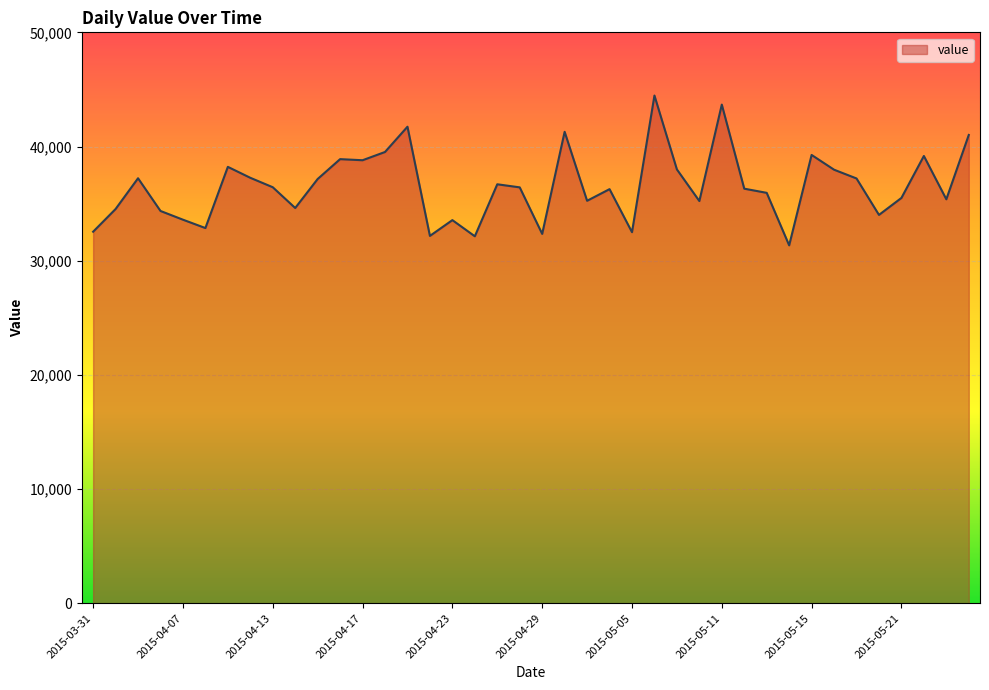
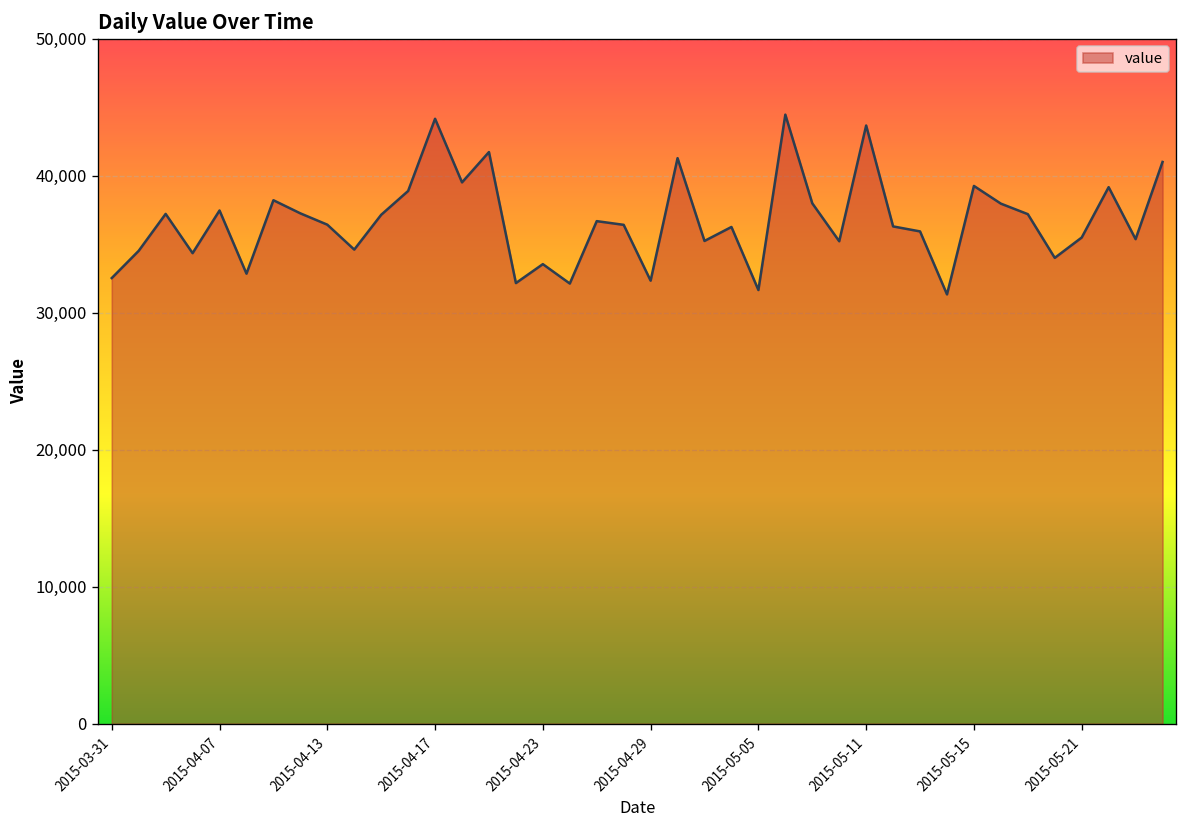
  {
    "2015-03-31": "32,500",
-   "2015-04-07": "33,600",
+   "2015-04-07": "37,500",
    "2015-04-13": "36,400",
-   "2015-04-17": "38,800",
+   "2015-04-17": "44,200",
    "2015-04-23": "33,600",
    "2015-04-29": "32,300",
-   "2015-05-05": "32,500",
+   "2015-05-05": "31,700",
    "2015-05-11": "43,700",
    "2015-05-15": "39,300",
    "2015-05-21": "35,500"
  }
